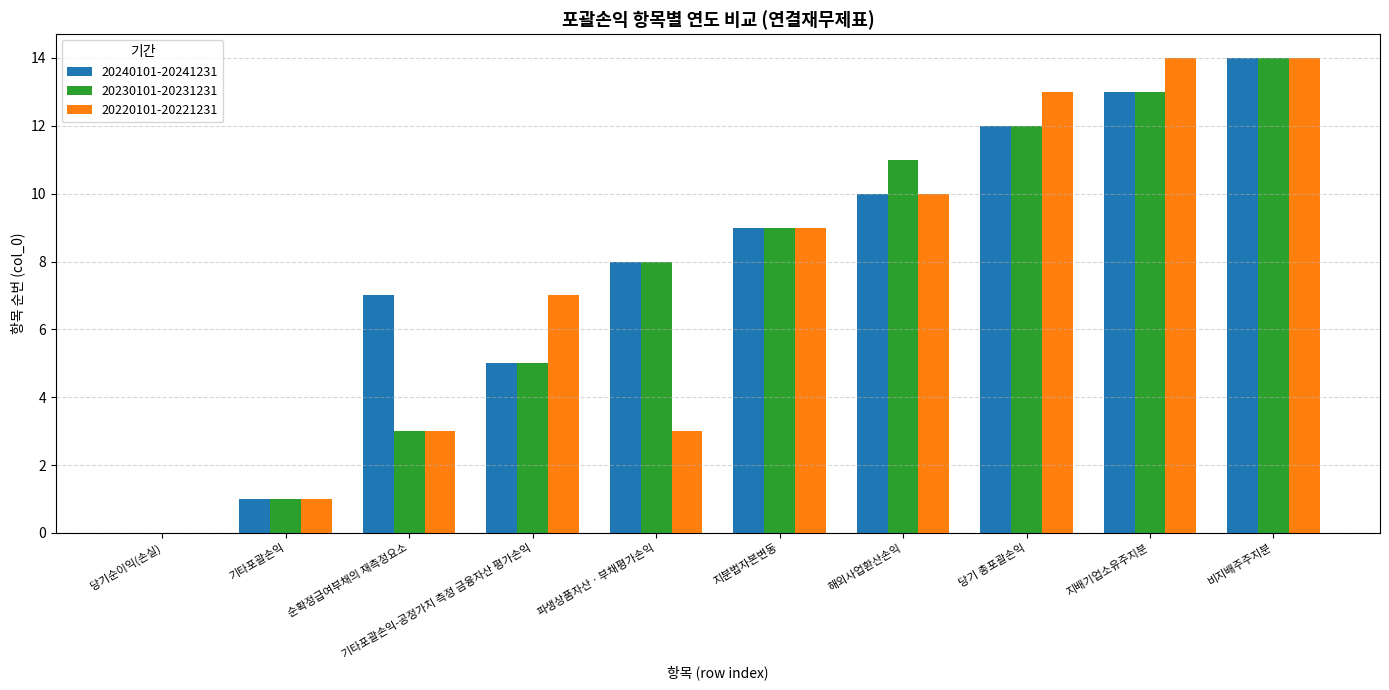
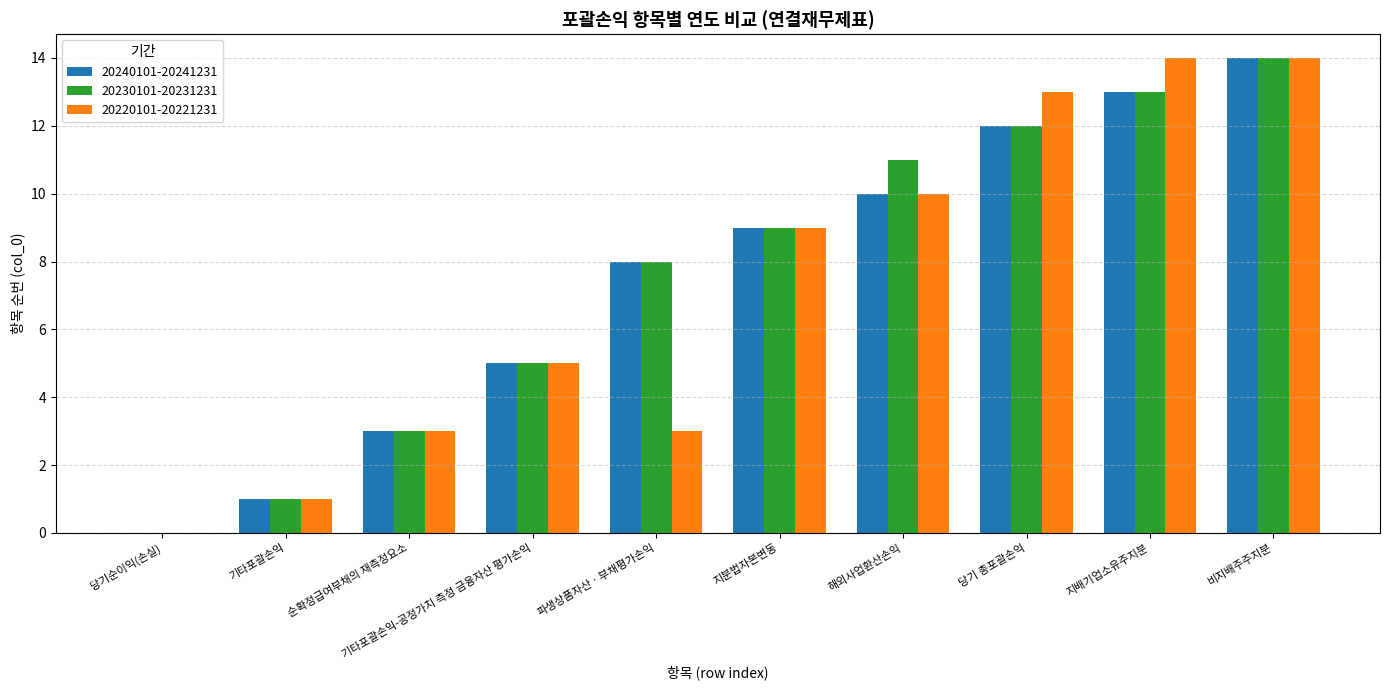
  {
    "20240101-20241231": {
      "당기순이익(손실)": 0,
      "기타포괄손익": 1,
-     "순확정급여부채의 재측정요소": 7,
+     "순확정급여부채의 재측정요소": 3,
      "기타포괄손익-공정가치 측정 금융자산 평가손익": 5,
      "파생상품자산ㆍ부채평가손익": 8,
      "지분법자본변동": 9,
      "해외사업환산손익": 10,
      "당기 총포괄손익": 12,
      "지배기업소유주지분": 13,
      "비지배주주지분": 14
    },
    "20230101-20231231": {
      "당기순이익(손실)": 0,
      "기타포괄손익": 1,
      "순확정급여부채의 재측정요소": 3,
      "기타포괄손익-공정가치 측정 금융자산 평가손익": 5,
      "파생상품자산ㆍ부채평가손익": 8,
      "지분법자본변동": 9,
      "해외사업환산손익": 11,
      "당기 총포괄손익": 12,
      "지배기업소유주지분": 13,
      "비지배주주지분": 14
    },
    "20220101-20221231": {
      "당기순이익(손실)": 0,
      "기타포괄손익": 1,
      "순확정급여부채의 재측정요소": 3,
-     "기타포괄손익-공정가치 측정 금융자산 평가손익": 7,
+     "기타포괄손익-공정가치 측정 금융자산 평가손익": 5,
      "파생상품자산ㆍ부채평가손익": 3,
      "지분법자본변동": 9,
      "해외사업환산손익": 10,
      "당기 총포괄손익": 13,
      "지배기업소유주지분": 14,
      "비지배주주지분": 14
    }
  }
